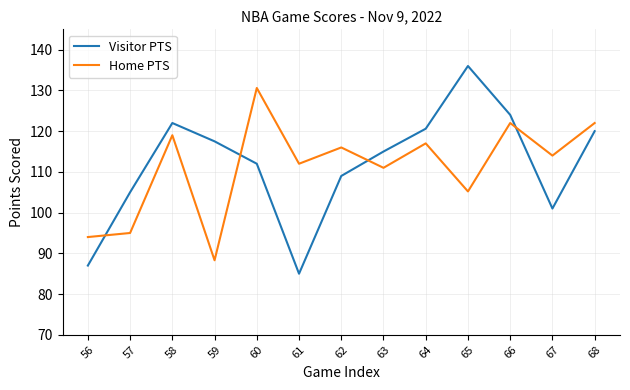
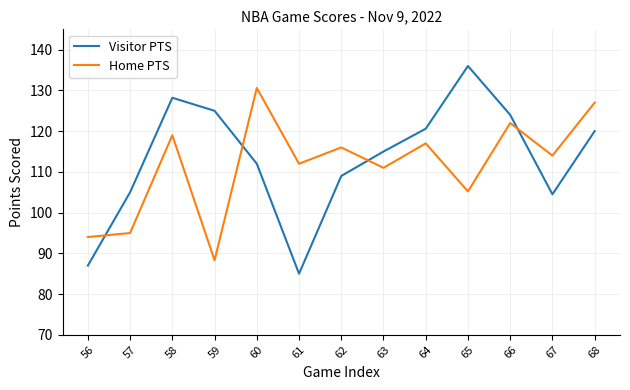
  {
    "Visitor PTS": {
      "56": 87,
      "57": 105,
-     "58": 122,
-     "59": 118,
+     "58": 128,
+     "59": 125,
      "60": 112,
      "61": 85,
      "62": 109,
      "63": 115,
      "64": 121,
      "65": 136,
      "66": 124,
-     "67": 101,
+     "67": 105,
      "68": 120
    },
    "Home PTS": {
      "56": 94,
      "57": 95,
      "58": 119,
      "59": 88,
      "60": 131,
      "61": 112,
      "62": 116,
      "63": 111,
      "64": 117,
      "65": 105,
      "66": 122,
      "67": 114,
-     "68": 122
+     "68": 127
    }
  }
